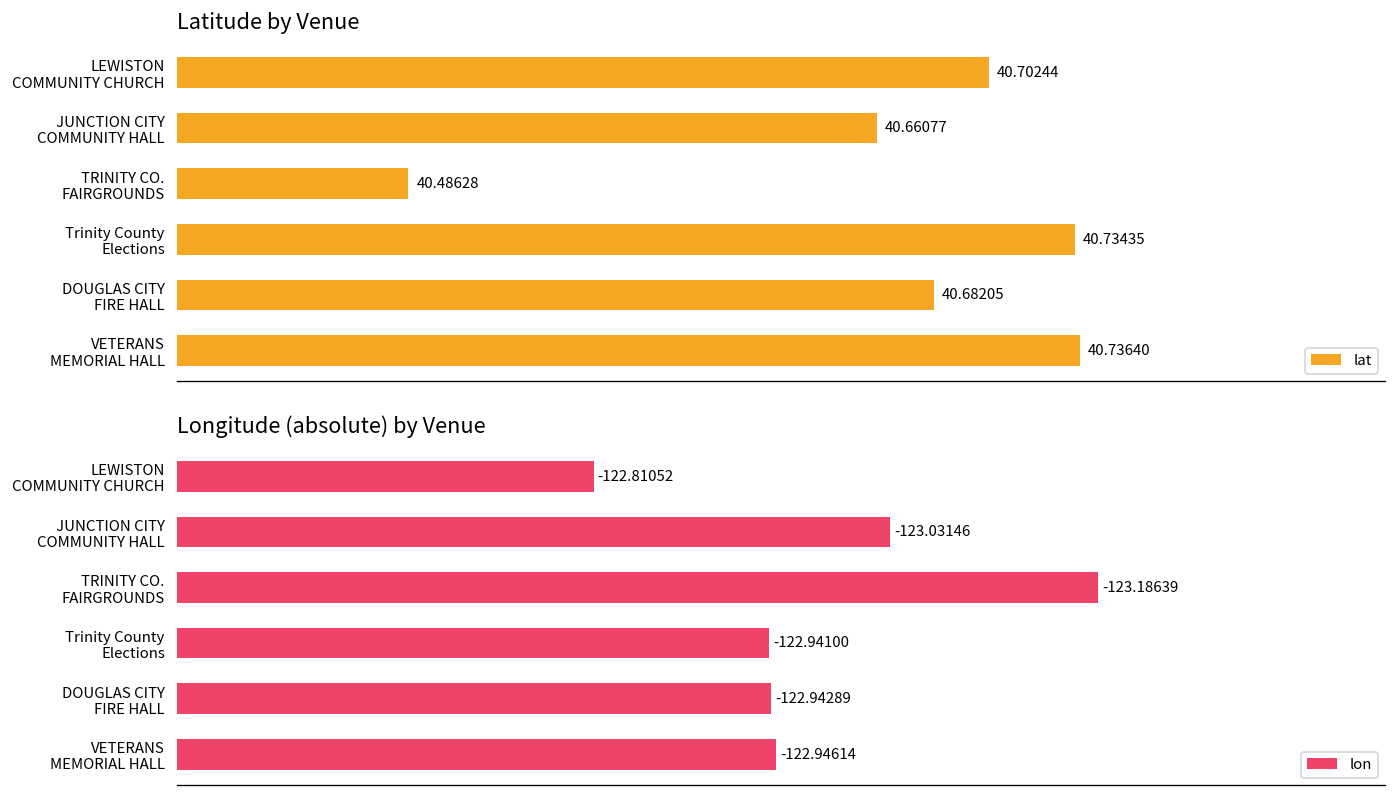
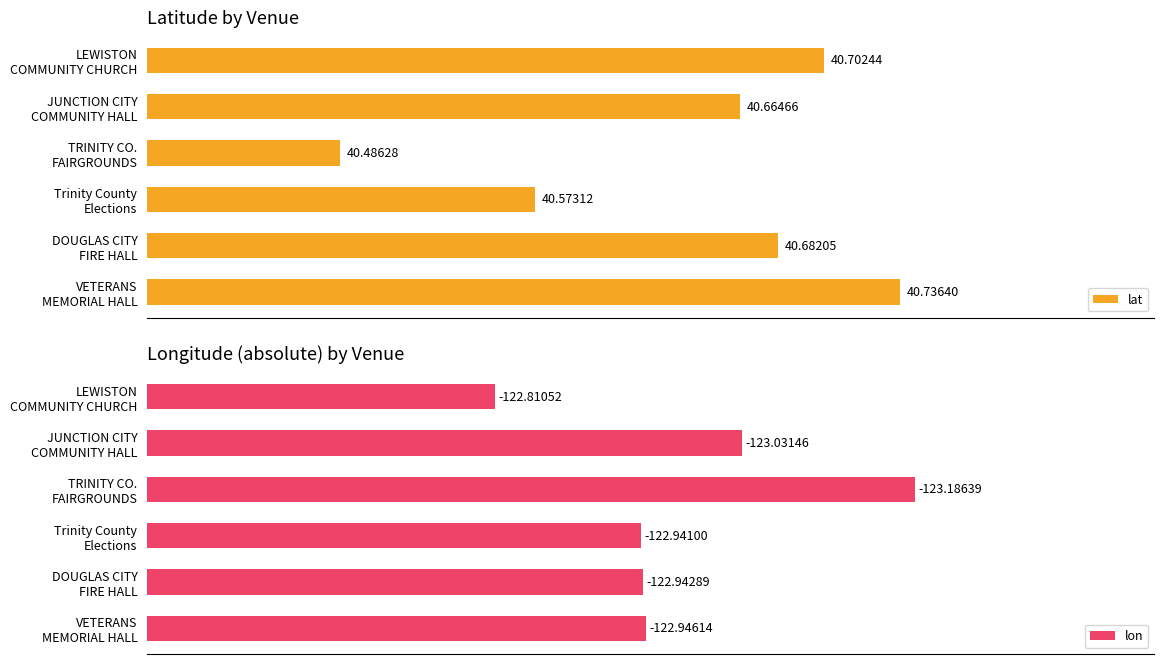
  {
    "Latitude by Venue": {
      "LEWISTON COMMUNITY CHURCH": 40.70244,
-     "JUNCTION CITY COMMUNITY HALL": 40.66077,
+     "JUNCTION CITY COMMUNITY HALL": 40.66466,
      "TRINITY CO. FAIRGROUNDS": 40.48628,
-     "Trinity County Elections": 40.73435,
+     "Trinity County Elections": 40.57312,
      "DOUGLAS CITY FIRE HALL": 40.68205,
      "VETERANS MEMORIAL HALL": 40.73640
    }
  }
